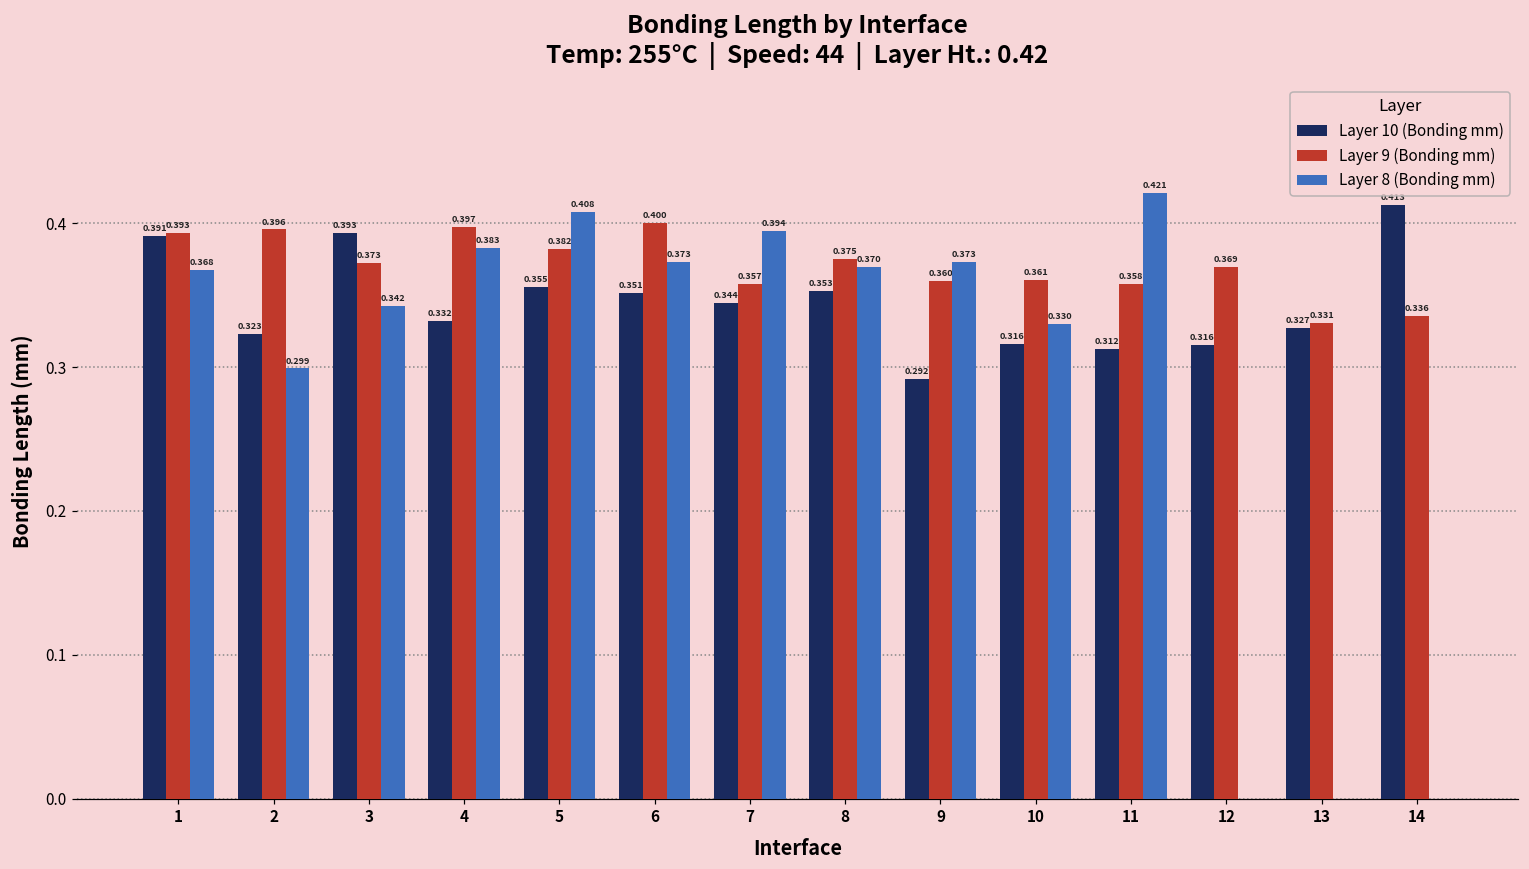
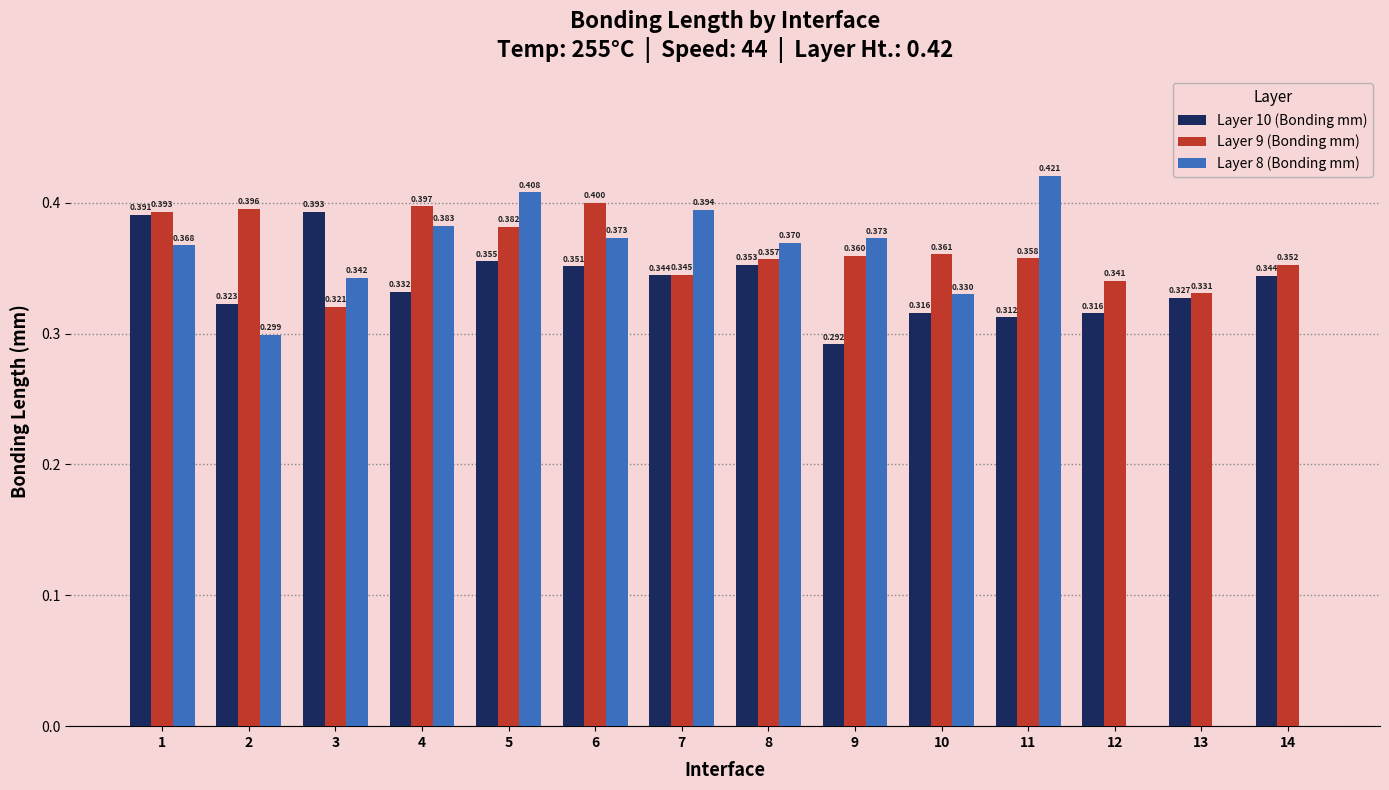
  {
    "Layer 10 (Bonding mm)": {
-     "14": 0.413
+     "14": 0.344
    },
    "Layer 9 (Bonding mm)": {
      "1": 0.393,
      "2": 0.396,
-     "3": 0.373,
+     "3": 0.321,
      "4": 0.397,
      "5": 0.382,
      "6": 0.400,
-     "7": 0.357,
-     "8": 0.375,
+     "7": 0.345,
+     "8": 0.357,
      "9": 0.360,
      "10": 0.361,
      "11": 0.358,
-     "12": 0.369,
+     "12": 0.341,
      "13": 0.331,
-     "14": 0.336
+     "14": 0.352
    },
    "Layer 8 (Bonding mm)": {
      "1": 0.368,
      "2": 0.299,
      "3": 0.342,
      "4": 0.383,
      "5": 0.408,
      "6": 0.373,
      "7": 0.394,
      "8": 0.370,
      "9": 0.373,
      "10": 0.330,
      "11": 0.421
    }
  }
